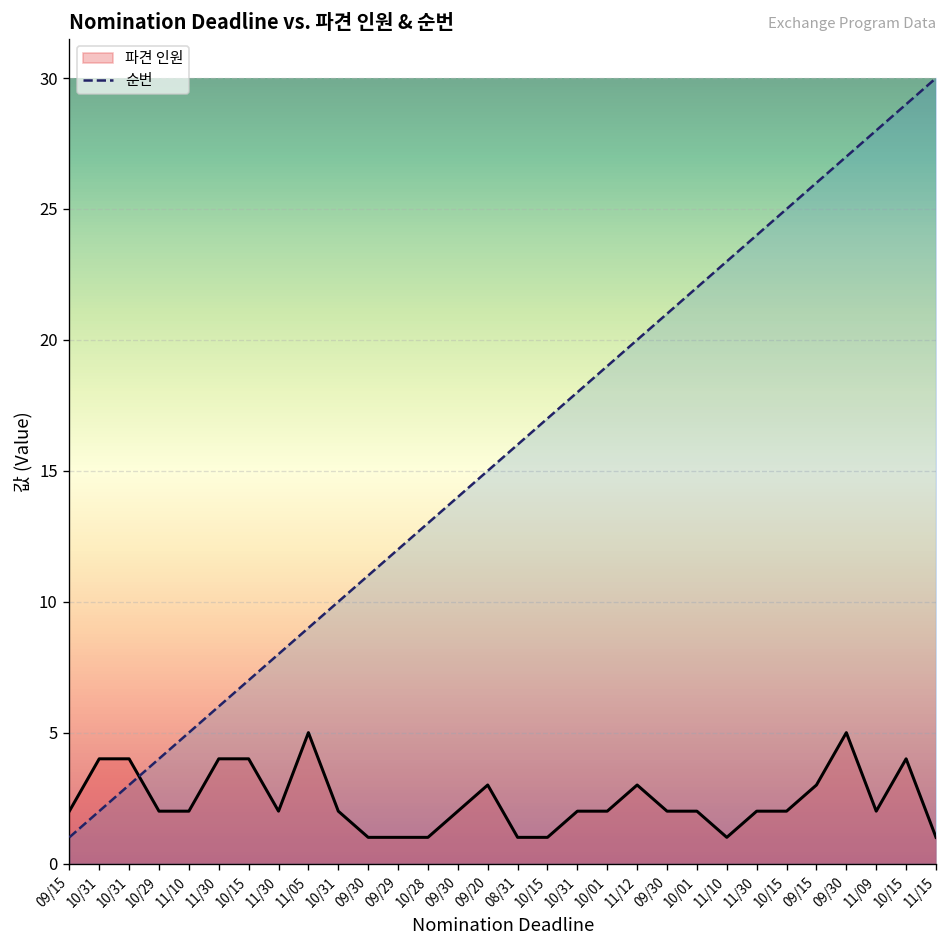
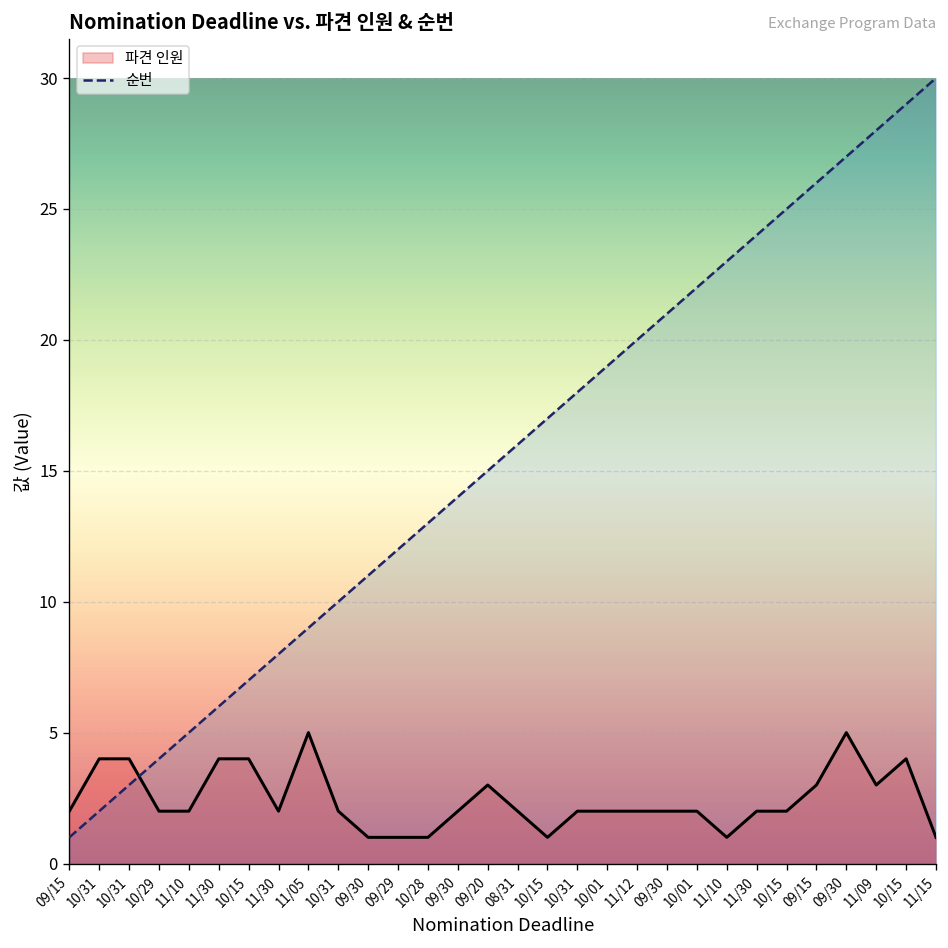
  {
    "파견 인원": {
      "10/29": 2,
      "11/05": 5,
      "09/29": 1,
      "10/28": 1,
      "09/20": 3,
-     "08/31": 1,
-     "11/12": 3,
-     "11/09": 2,
+     "08/31": 2,
+     "11/12": 2,
+     "11/09": 3,
      "11/15": 1
    }
  }
